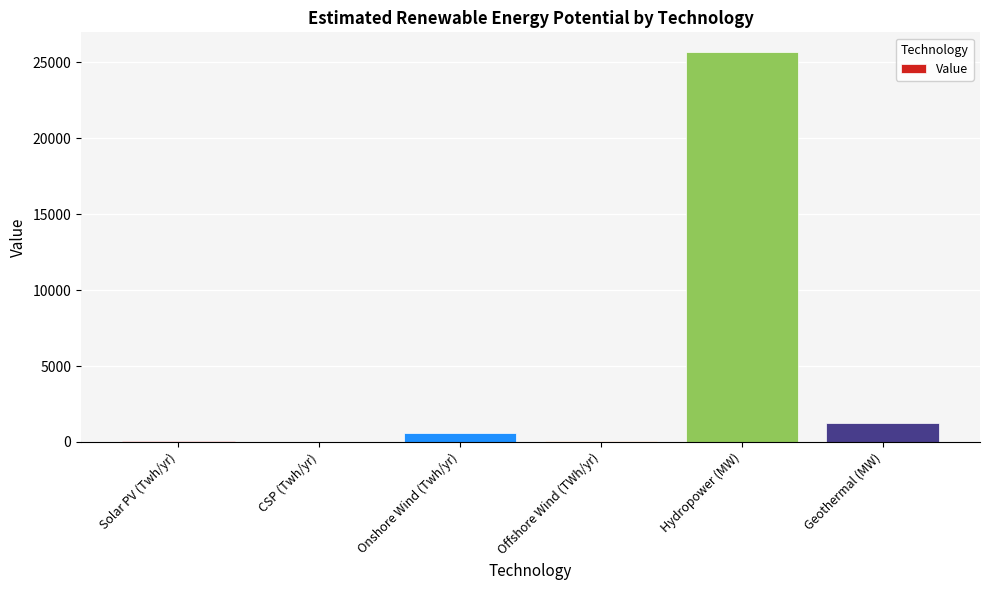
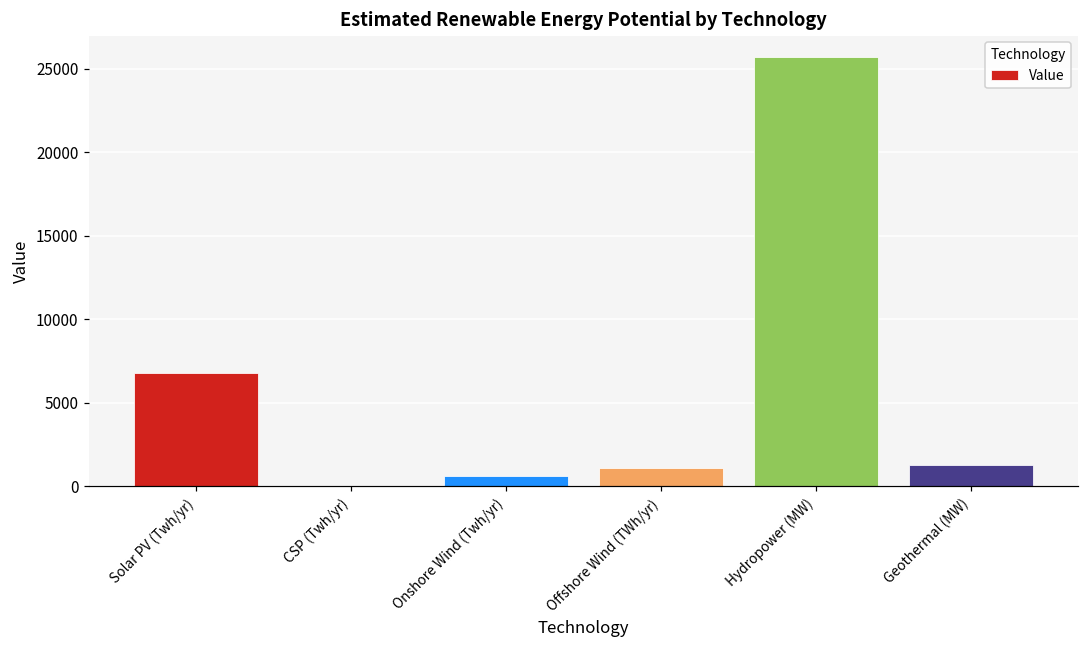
  {
-   "Solar PV (Twh/yr)": 0,
+   "Solar PV (Twh/yr)": 6800,
    "CSP (Twh/yr)": 0,
    "Onshore Wind (Twh/yr)": 600,
-   "Offshore Wind (TWh/yr)": 100,
+   "Offshore Wind (TWh/yr)": 1100,
    "Hydropower (MW)": 25700,
    "Geothermal (MW)": 1300
  }
